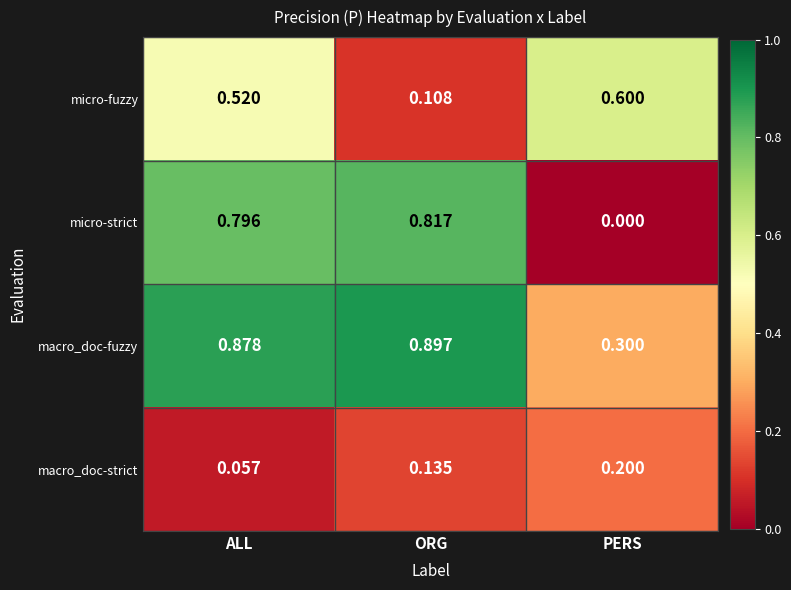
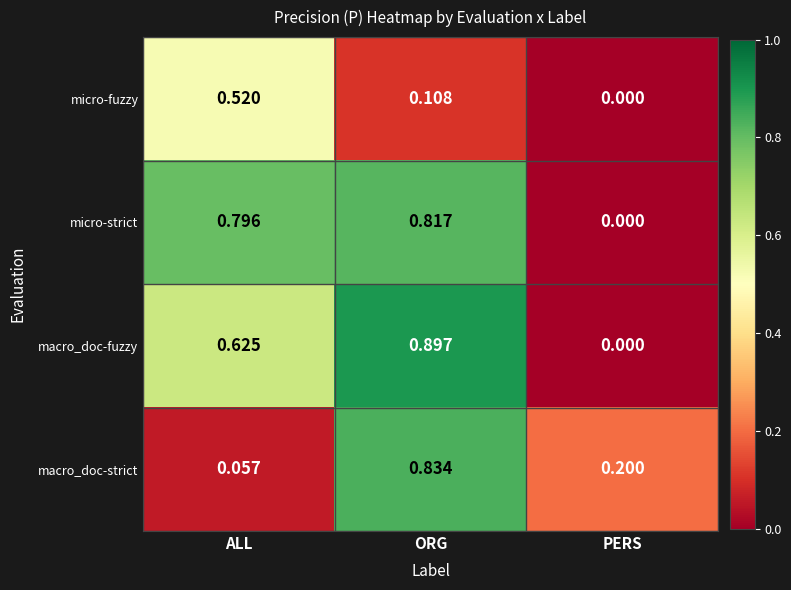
  {
    "micro-fuzzy": {
      "ALL": 0.520,
      "ORG": 0.108,
-     "PERS": 0.600
+     "PERS": 0.000
    },
    "micro-strict": {
      "ALL": 0.796,
      "ORG": 0.817,
      "PERS": 0.000
    },
    "macro_doc-fuzzy": {
-     "ALL": 0.878,
+     "ALL": 0.625,
      "ORG": 0.897,
-     "PERS": 0.300
+     "PERS": 0.000
    },
    "macro_doc-strict": {
      "ALL": 0.057,
-     "ORG": 0.135,
+     "ORG": 0.834,
      "PERS": 0.200
    }
  }
